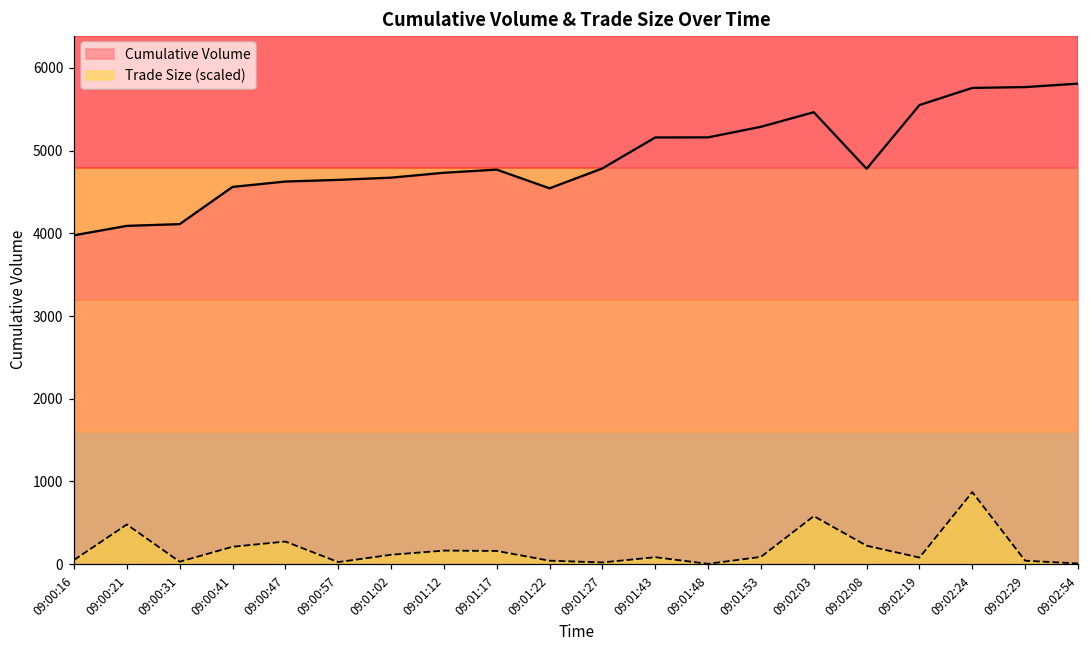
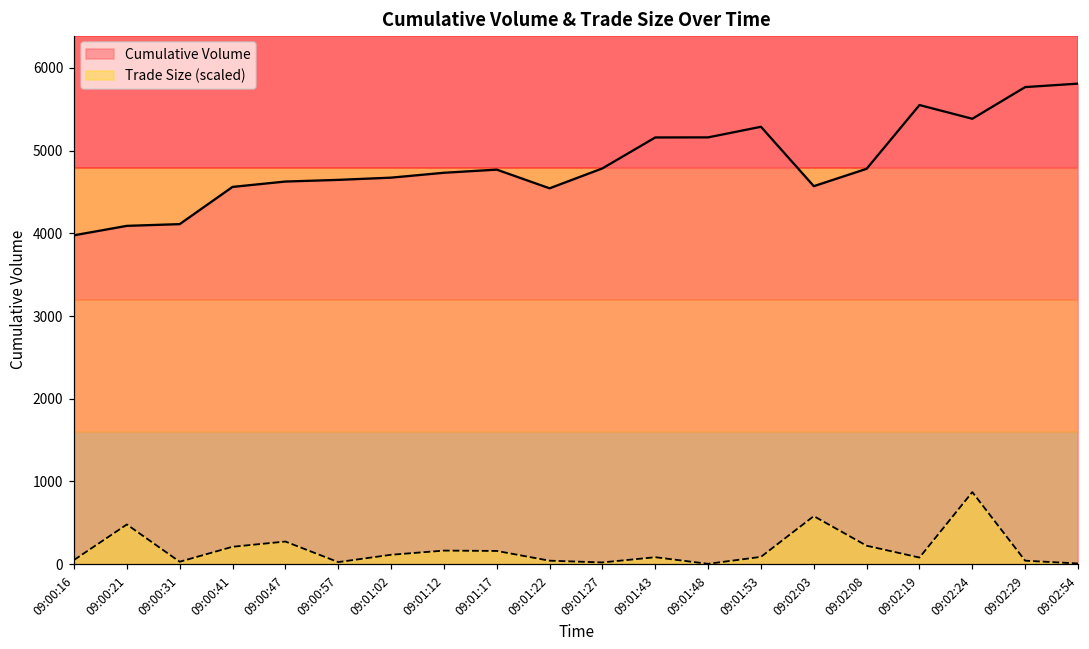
  {
    "Cumulative Volume": {
      "09:00:16": 4000,
      "09:00:21": 4100,
      "09:00:31": 4100,
      "09:00:41": 4600,
      "09:00:47": 4600,
      "09:00:57": 4600,
      "09:01:02": 4700,
      "09:01:12": 4700,
      "09:01:17": 4800,
      "09:01:22": 4500,
      "09:01:27": 4800,
      "09:01:43": 5200,
      "09:01:48": 5200,
      "09:01:53": 5300,
-     "09:02:03": 5500,
+     "09:02:03": 4600,
      "09:02:08": 4800,
      "09:02:19": 5600,
-     "09:02:24": 5800,
+     "09:02:24": 5400,
      "09:02:29": 5800,
      "09:02:54": 5800
    },
    "Trade Size (scaled)": {
      "09:00:16": 100,
      "09:00:21": 500,
      "09:00:31": 0,
      "09:00:41": 200,
      "09:00:47": 300,
      "09:00:57": 0,
      "09:01:02": 100,
      "09:01:12": 200,
      "09:01:17": 200,
      "09:01:22": 0,
      "09:01:27": 0,
      "09:01:43": 100,
      "09:01:48": 0,
      "09:01:53": 100,
      "09:02:03": 600,
      "09:02:08": 200,
      "09:02:19": 100,
      "09:02:24": 900,
      "09:02:29": 0,
      "09:02:54": 0
    }
  }
